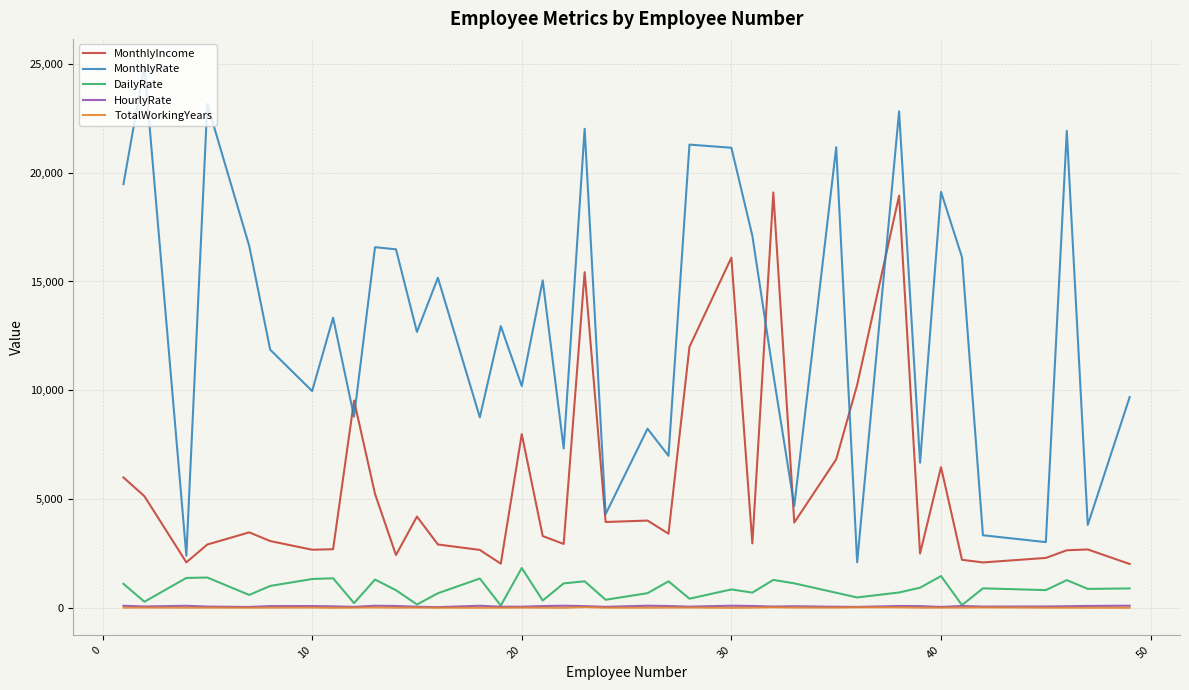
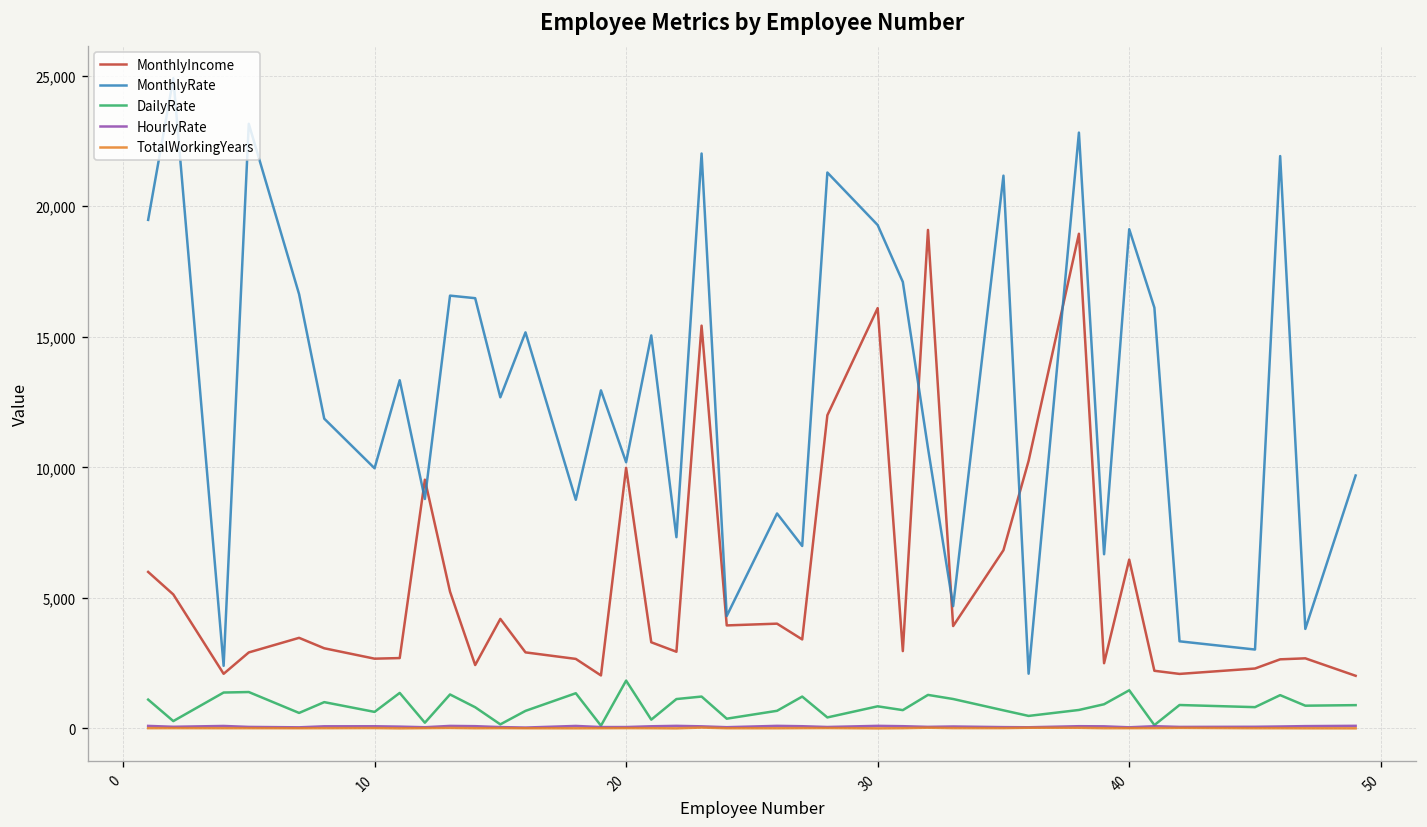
  {
    "MonthlyIncome": {
      "10": "2,700",
-     "20": "8,000",
+     "20": "10,000",
      "30": "16,100",
      "40": "6,500"
    },
    "MonthlyRate": {
      "10": "10,000",
      "20": "10,200",
-     "30": "21,100",
+     "30": "19,300",
      "40": "19,100"
    },
    "DailyRate": {
-     "10": "1,300",
+     "10": "600",
      "20": "1,800",
      "30": "800",
      "40": "1,500"
    }
  }
